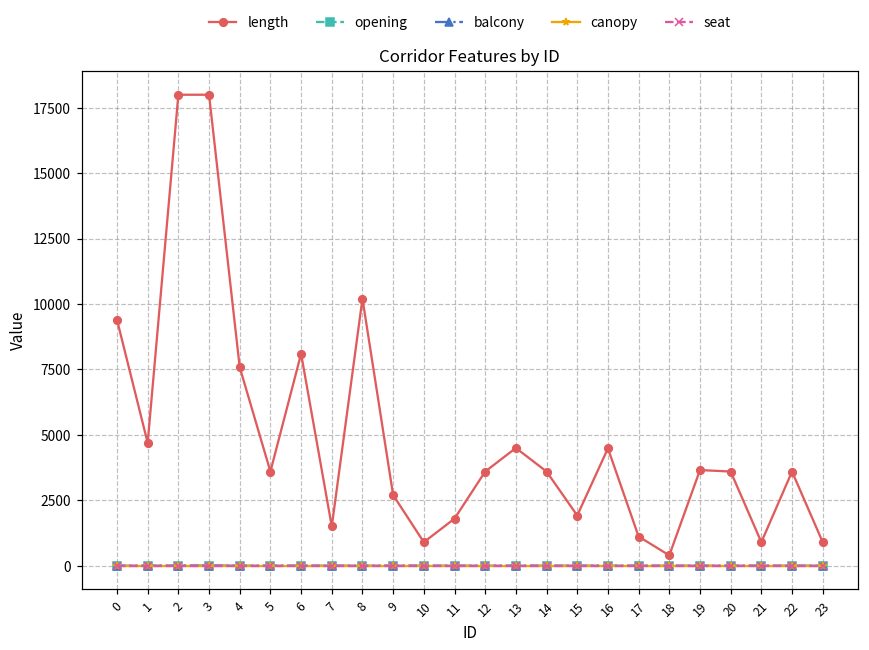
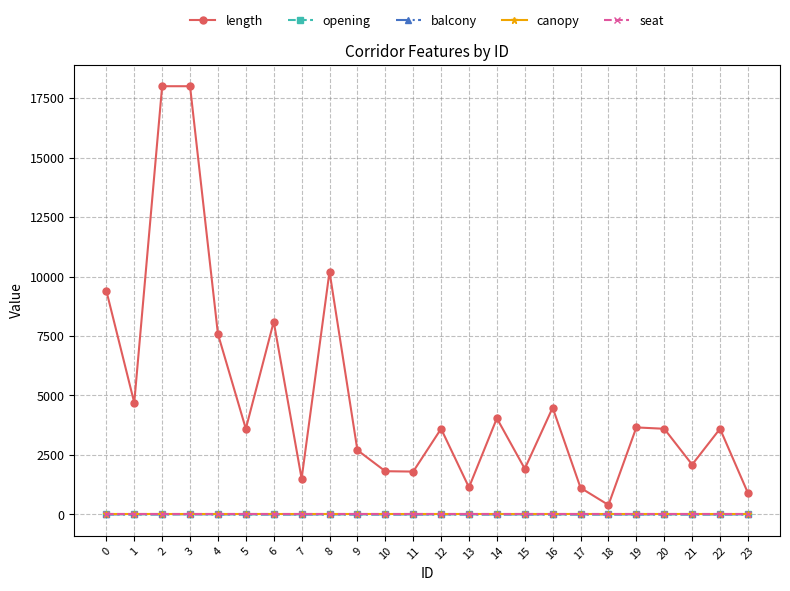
  {
    "length": {
      "0": 9400,
      "1": 4700,
      "2": 18000,
      "3": 18000,
      "4": 7600,
      "5": 3600,
      "6": 8100,
      "7": 1500,
      "8": 10200,
      "9": 2700,
-     "10": 900,
+     "10": 1800,
      "11": 1800,
      "12": 3600,
-     "13": 4500,
-     "14": 3600,
+     "13": 1100,
+     "14": 4000,
      "15": 1900,
      "16": 4500,
      "17": 1100,
      "18": 400,
      "19": 3700,
      "20": 3600,
-     "21": 900,
+     "21": 2100,
      "22": 3600,
      "23": 900
    }
  }
